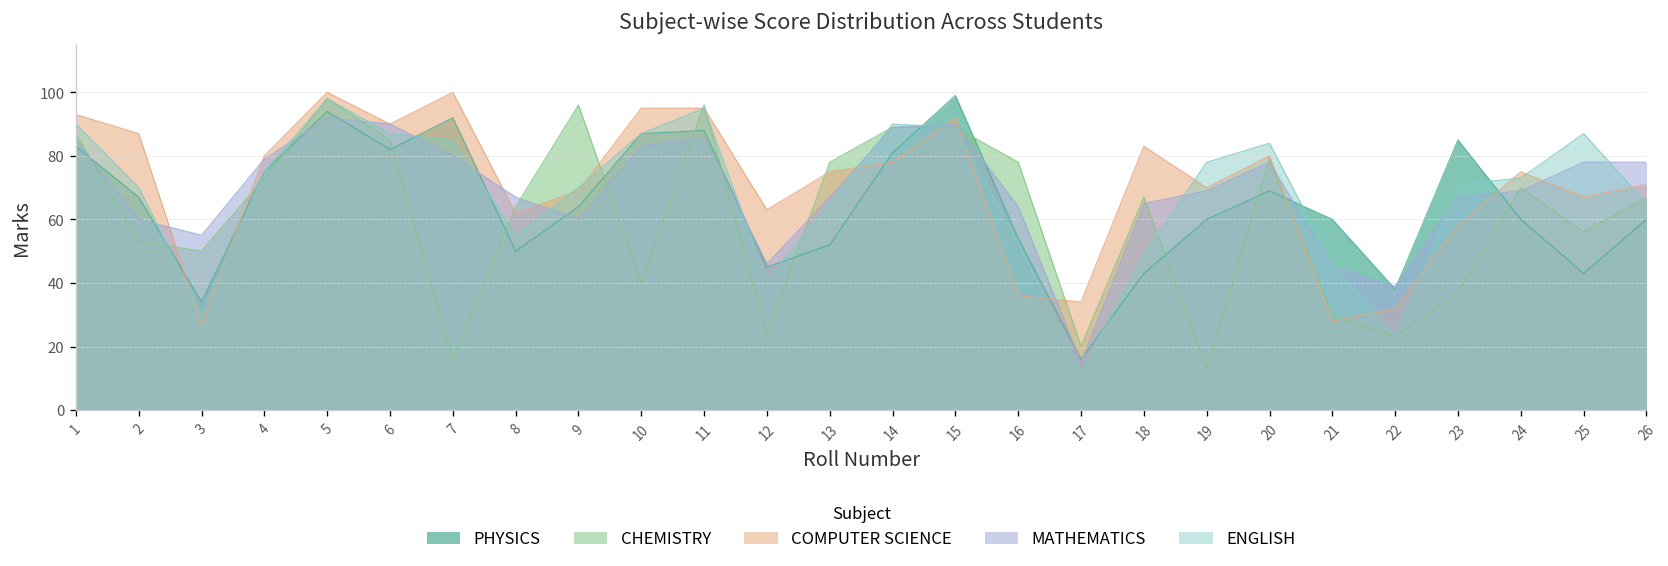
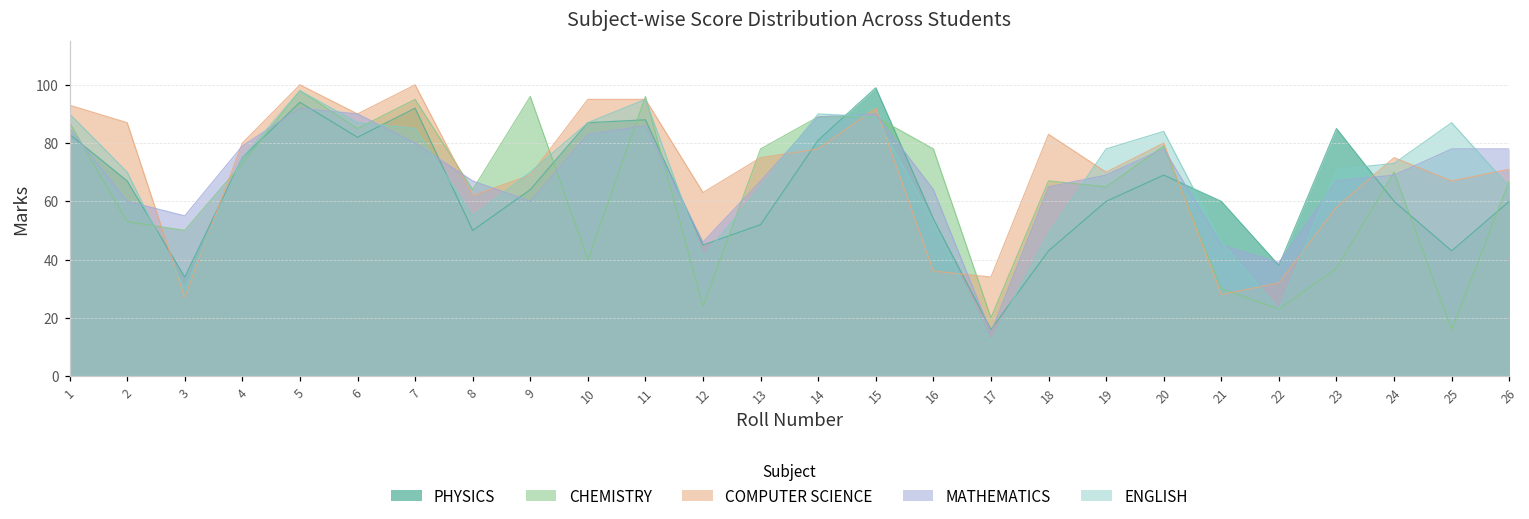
  {
    "PHYSICS": {
      "1": 83,
      "2": 67,
      "3": 34,
      "5": 94,
      "6": 82,
      "7": 92,
      "8": 50,
      "9": 64,
      "11": 88,
      "12": 45,
      "13": 52,
      "14": 81,
      "15": 99,
      "16": 54,
      "17": 16,
      "18": 43,
      "19": 60,
      "20": 69,
      "21": 60,
      "22": 38,
      "23": 85,
      "24": 60,
      "25": 43,
      "26": 60
    },
    "CHEMISTRY": {
      "1": 87,
      "2": 53,
      "3": 50,
      "4": 73,
      "6": 85,
-     "7": 16,
+     "7": 95,
      "8": 64,
      "9": 96,
      "10": 40,
      "11": 96,
      "12": 24,
      "13": 78,
      "16": 78,
      "17": 20,
      "18": 67,
-     "19": 13,
+     "19": 65,
      "20": 79,
      "21": 30,
      "23": 37,
      "24": 70,
-     "25": 56,
+     "25": 16,
      "26": 67
    },
    "COMPUTER SCIENCE": {
      "1": 93,
      "2": 87,
      "3": 27,
      "4": 80,
      "5": 100,
      "7": 100,
      "8": 62,
      "9": 69,
      "10": 95,
      "12": 63,
      "13": 75,
      "14": 78,
      "15": 92,
      "16": 36,
      "17": 34,
      "18": 83,
      "19": 70,
      "20": 80,
      "21": 28,
      "22": 32,
      "23": 58,
      "24": 75,
      "25": 67,
      "26": 71
    }
  }
